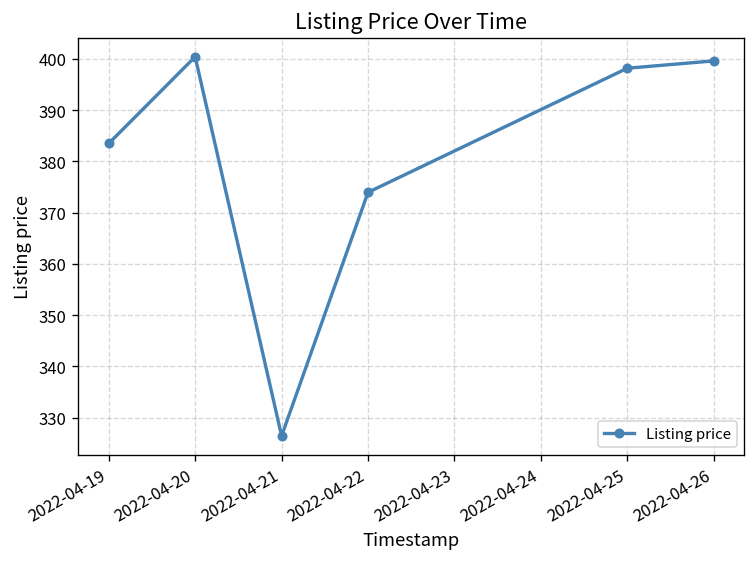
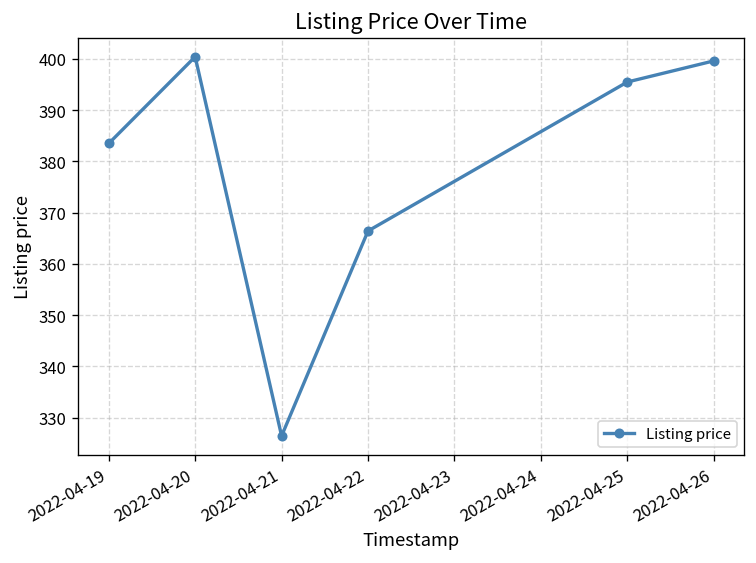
  {
    "2022-04-19": 383,
    "2022-04-20": 400,
    "2022-04-21": 326,
-   "2022-04-22": 374,
-   "2022-04-25": 398,
+   "2022-04-22": 366,
+   "2022-04-25": 395,
    "2022-04-26": 400
  }
